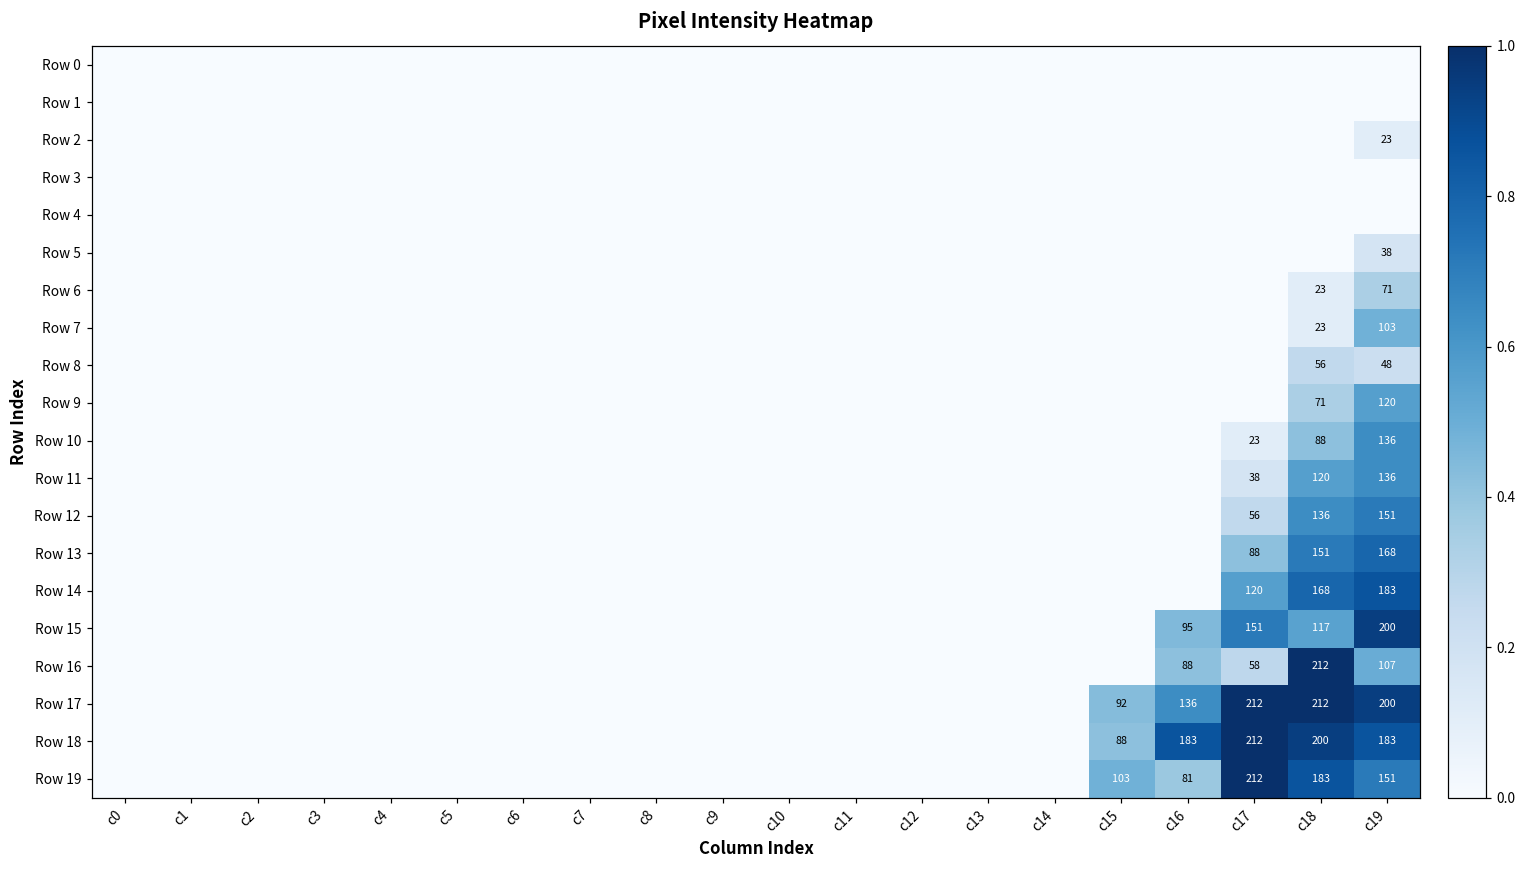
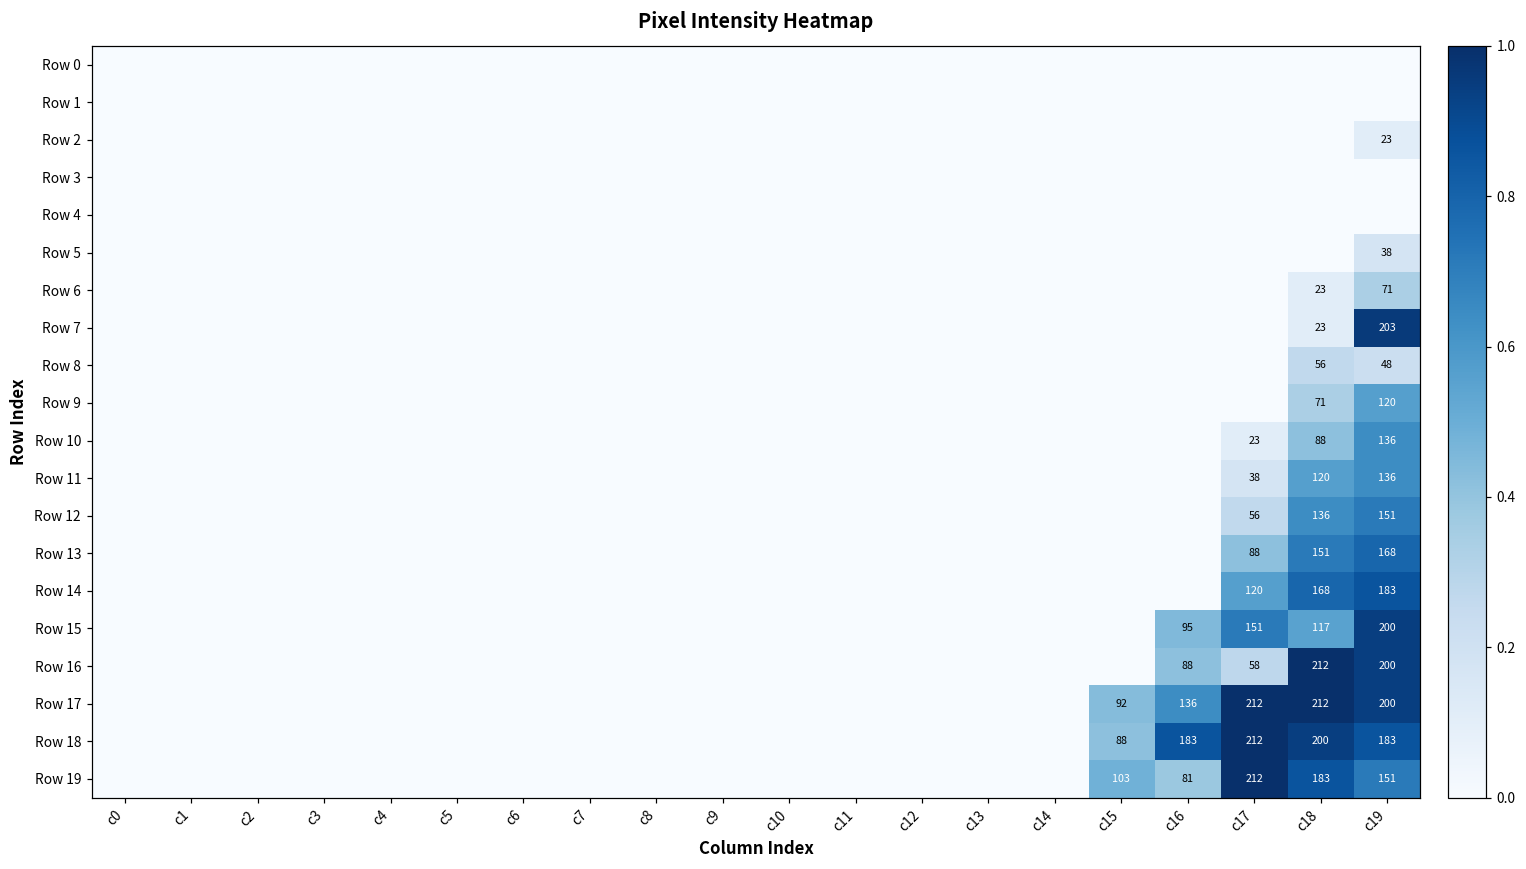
  {
    "Row 2": {
      "c19": 23
    },
    "Row 5": {
      "c19": 38
    },
    "Row 6": {
      "c18": 23,
      "c19": 71
    },
    "Row 7": {
      "c18": 23,
-     "c19": 103
+     "c19": 203
    },
    "Row 8": {
      "c18": 56,
      "c19": 48
    },
    "Row 9": {
      "c18": 71,
      "c19": 120
    },
    "Row 10": {
      "c17": 23,
      "c18": 88,
      "c19": 136
    },
    "Row 11": {
      "c17": 38,
      "c18": 120,
      "c19": 136
    },
    "Row 12": {
      "c17": 56,
      "c18": 136,
      "c19": 151
    },
    "Row 13": {
      "c17": 88,
      "c18": 151,
      "c19": 168
    },
    "Row 14": {
      "c17": 120,
      "c18": 168,
      "c19": 183
    },
    "Row 15": {
      "c16": 95,
      "c17": 151,
      "c18": 117,
      "c19": 200
    },
    "Row 16": {
      "c16": 88,
      "c17": 58,
      "c18": 212,
-     "c19": 107
+     "c19": 200
    },
    "Row 17": {
      "c15": 92,
      "c16": 136,
      "c17": 212,
      "c18": 212,
      "c19": 200
    },
    "Row 18": {
      "c15": 88,
      "c16": 183,
      "c17": 212,
      "c18": 200,
      "c19": 183
    },
    "Row 19": {
      "c15": 103,
      "c16": 81,
      "c17": 212,
      "c18": 183,
      "c19": 151
    }
  }
